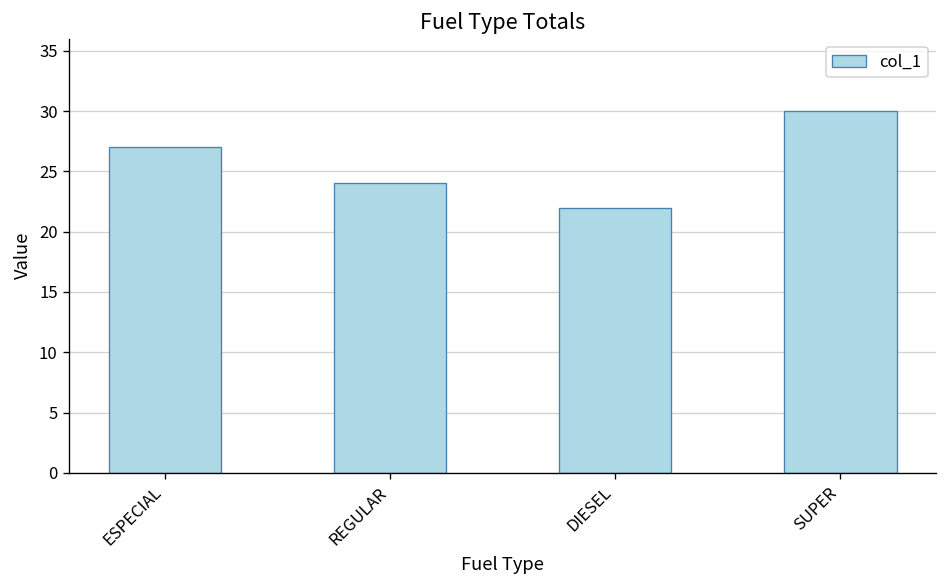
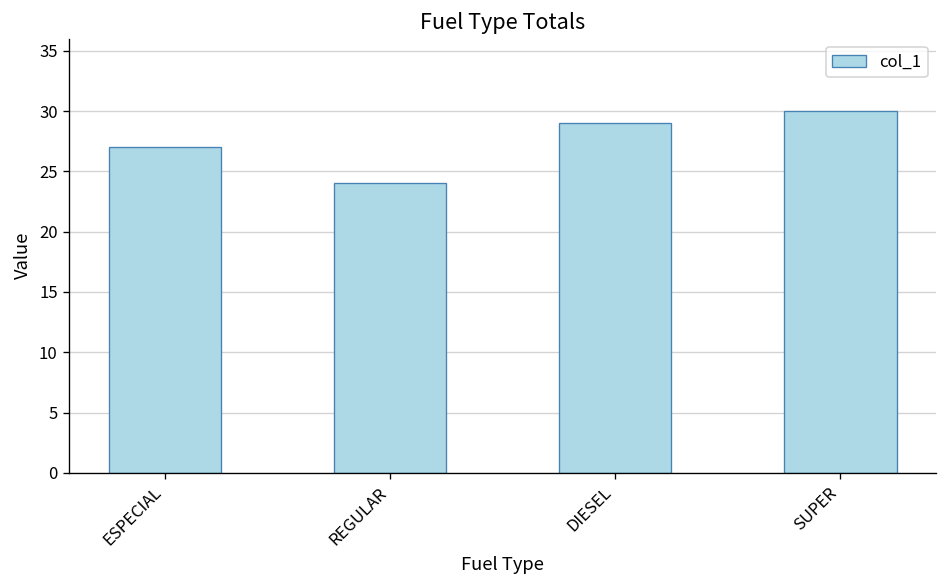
  {
    "ESPECIAL": 27,
    "REGULAR": 24,
-   "DIESEL": 22,
+   "DIESEL": 29,
    "SUPER": 30
  }
